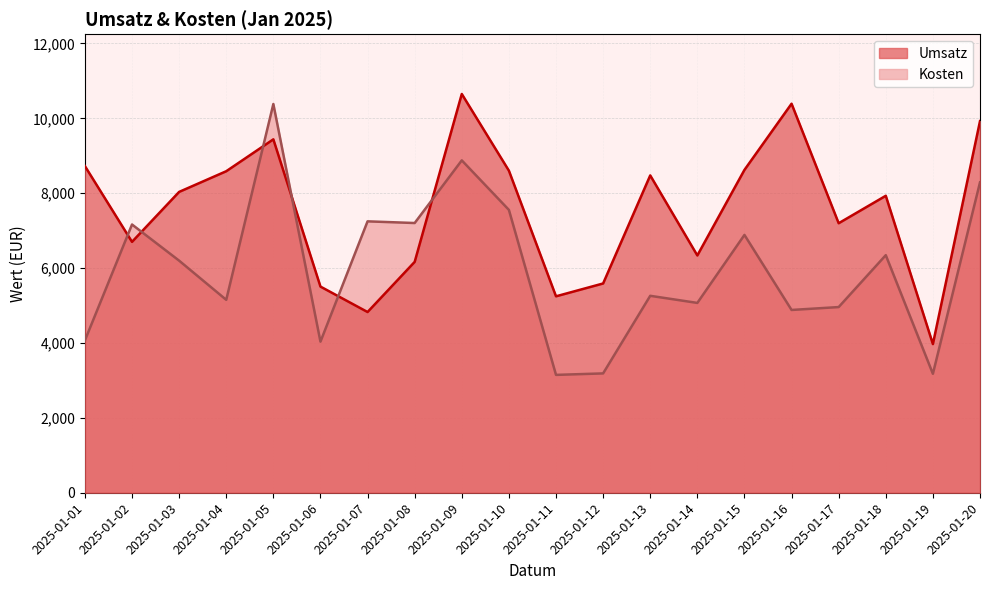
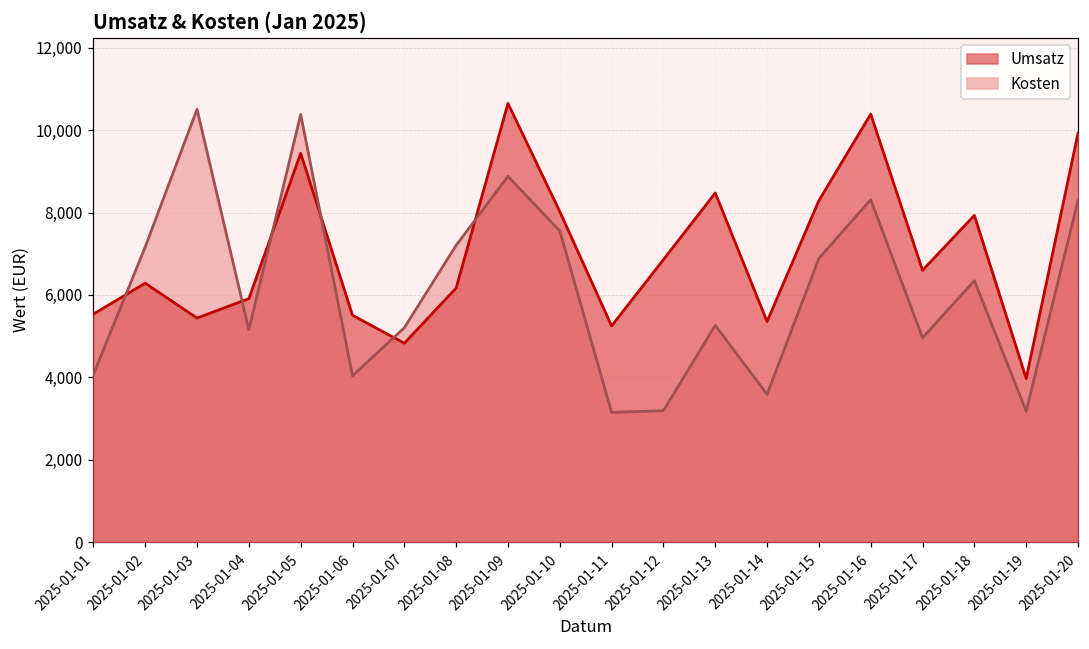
  {
    "Umsatz": {
-     "2025-01-01": "8,700",
-     "2025-01-02": "6,700",
-     "2025-01-03": "8,000",
-     "2025-01-04": "8,600",
+     "2025-01-01": "5,500",
+     "2025-01-02": "6,300",
+     "2025-01-03": "5,400",
+     "2025-01-04": "5,900",
      "2025-01-05": "9,400",
      "2025-01-06": "5,500",
      "2025-01-07": "4,800",
      "2025-01-08": "6,200",
      "2025-01-09": "10,700",
-     "2025-01-10": "8,600",
+     "2025-01-10": "8,000",
      "2025-01-11": "5,200",
-     "2025-01-12": "5,600",
+     "2025-01-12": "6,900",
      "2025-01-13": "8,500",
-     "2025-01-14": "6,300",
-     "2025-01-15": "8,600",
+     "2025-01-14": "5,400",
+     "2025-01-15": "8,300",
      "2025-01-16": "10,400",
-     "2025-01-17": "7,200",
+     "2025-01-17": "6,600",
      "2025-01-18": "7,900",
      "2025-01-19": "4,000",
      "2025-01-20": "9,900"
    },
    "Kosten": {
      "2025-01-01": "4,100",
      "2025-01-02": "7,200",
-     "2025-01-03": "6,200",
+     "2025-01-03": "10,500",
      "2025-01-04": "5,200",
      "2025-01-05": "10,400",
      "2025-01-06": "4,000",
-     "2025-01-07": "7,200",
+     "2025-01-07": "5,200",
      "2025-01-08": "7,200",
      "2025-01-09": "8,900",
      "2025-01-10": "7,600",
      "2025-01-11": "3,100",
      "2025-01-12": "3,200",
      "2025-01-13": "5,300",
-     "2025-01-14": "5,100",
+     "2025-01-14": "3,600",
      "2025-01-15": "6,900",
-     "2025-01-16": "4,900",
+     "2025-01-16": "8,300",
      "2025-01-17": "5,000",
      "2025-01-18": "6,300",
      "2025-01-19": "3,200",
      "2025-01-20": "8,300"
    }
  }
